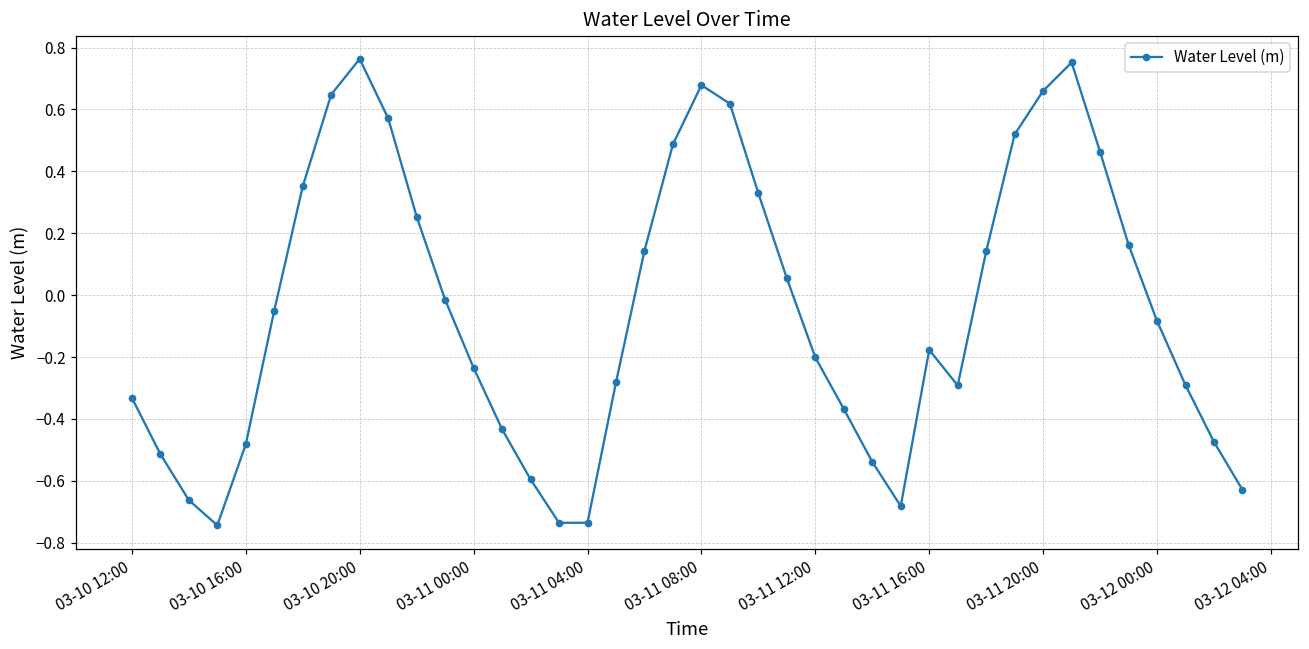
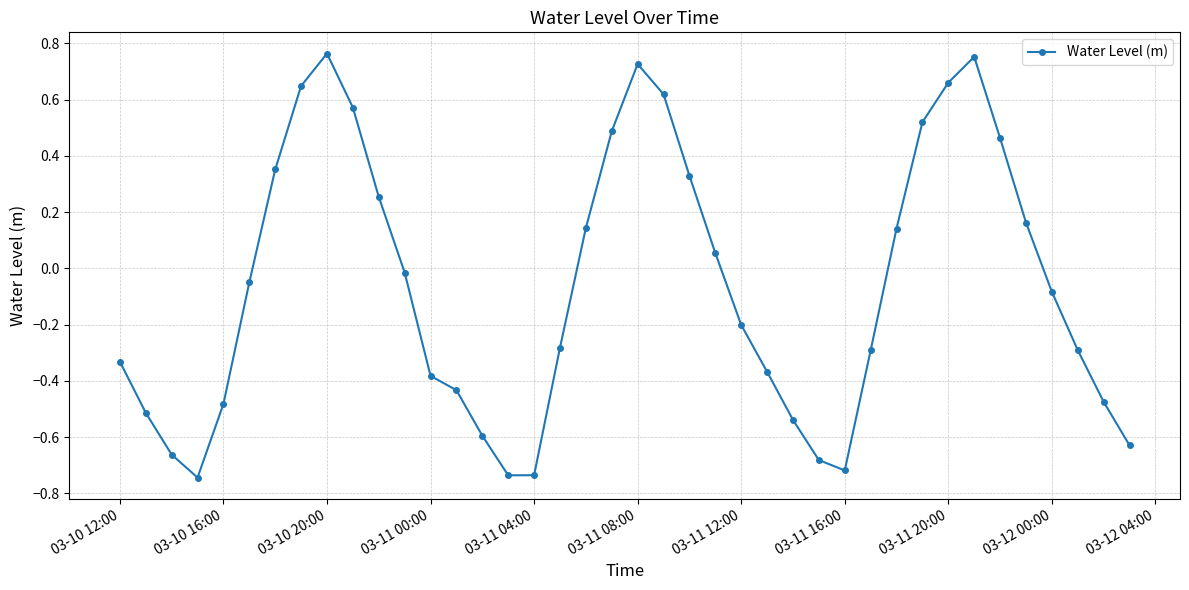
  {
    "03-10 12:00": -0.33,
    "03-10 16:00": -0.48,
    "03-10 20:00": 0.76,
-   "03-11 00:00": -0.24,
+   "03-11 00:00": -0.38,
    "03-11 04:00": -0.74,
-   "03-11 08:00": 0.68,
+   "03-11 08:00": 0.73,
    "03-11 12:00": -0.20,
-   "03-11 16:00": -0.18,
+   "03-11 16:00": -0.72,
    "03-11 20:00": 0.66,
    "03-12 00:00": -0.08
  }
